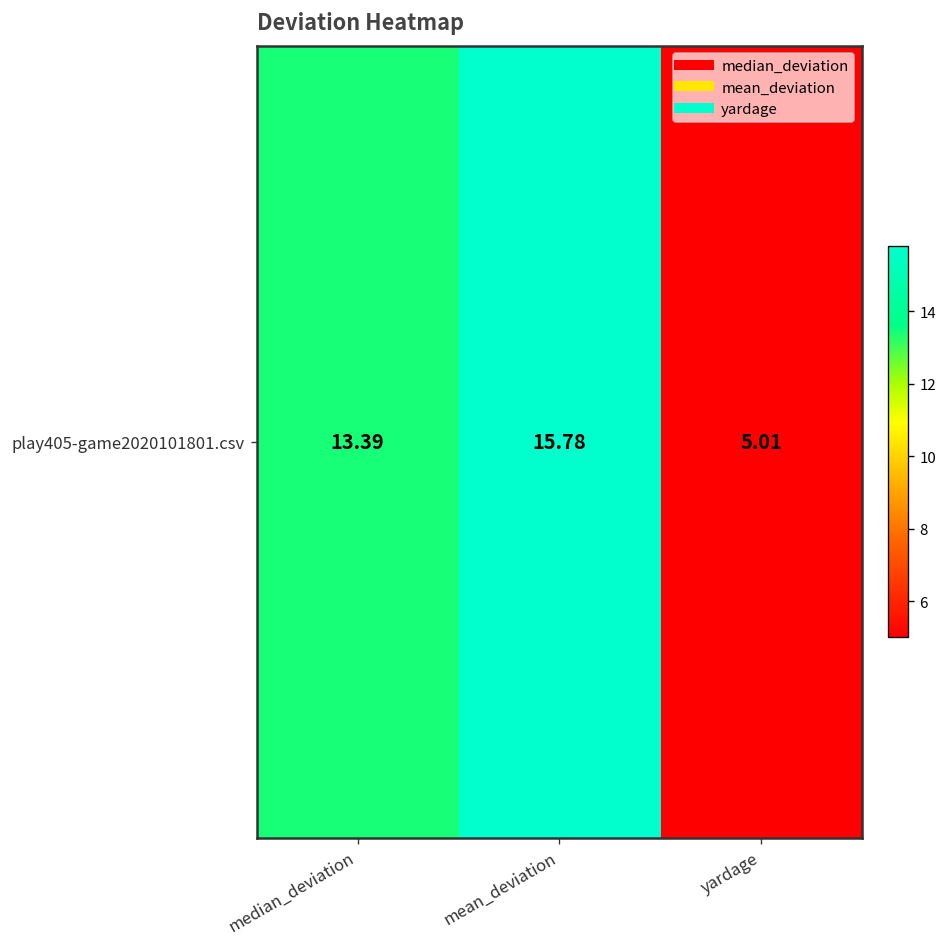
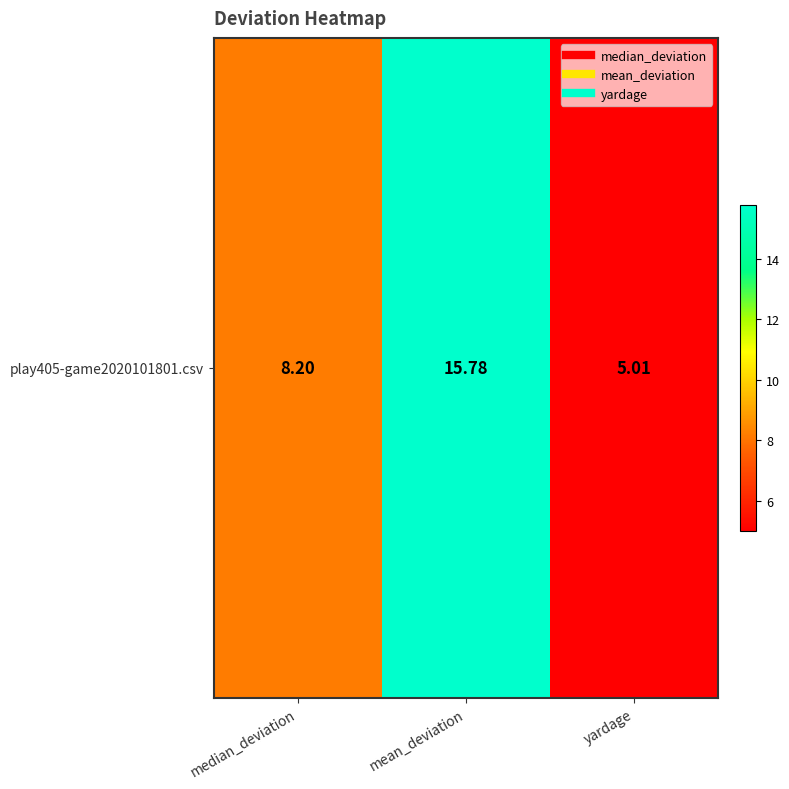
  {
    "play405-game2020101801.csv": {
-     "median_deviation": 13.39,
+     "median_deviation": 8.20,
      "mean_deviation": 15.78,
      "yardage": 5.01
    }
  }
